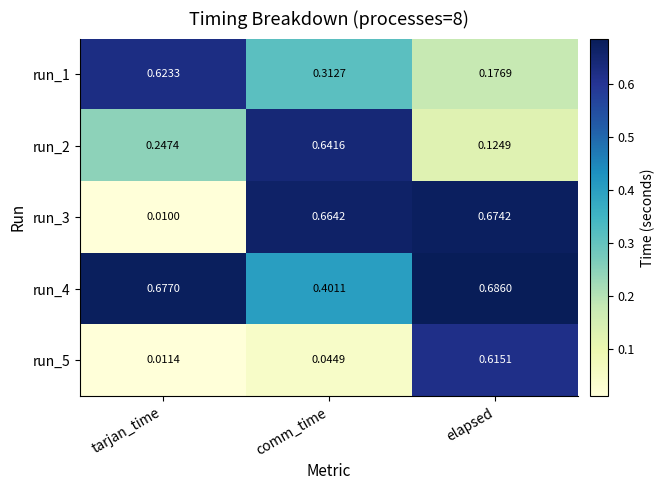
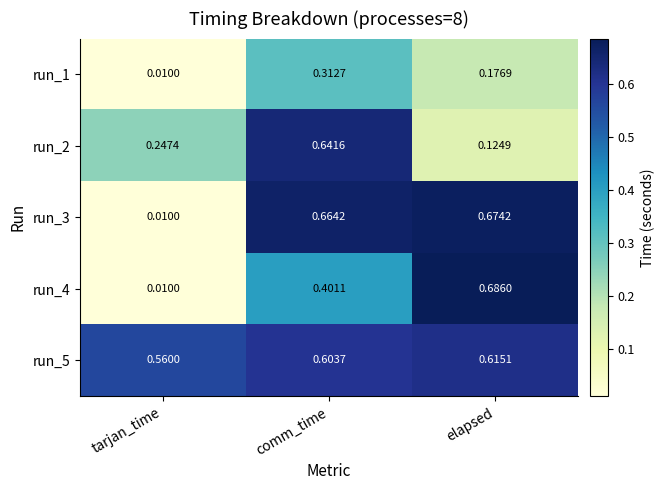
  {
    "run_1": {
-     "tarjan_time": 0.6233,
+     "tarjan_time": 0.0100,
      "comm_time": 0.3127,
      "elapsed": 0.1769
    },
    "run_2": {
      "tarjan_time": 0.2474,
      "comm_time": 0.6416,
      "elapsed": 0.1249
    },
    "run_3": {
      "tarjan_time": 0.0100,
      "comm_time": 0.6642,
      "elapsed": 0.6742
    },
    "run_4": {
-     "tarjan_time": 0.6770,
+     "tarjan_time": 0.0100,
      "comm_time": 0.4011,
      "elapsed": 0.6860
    },
    "run_5": {
-     "tarjan_time": 0.0114,
-     "comm_time": 0.0449,
+     "tarjan_time": 0.5600,
+     "comm_time": 0.6037,
      "elapsed": 0.6151
    }
  }
